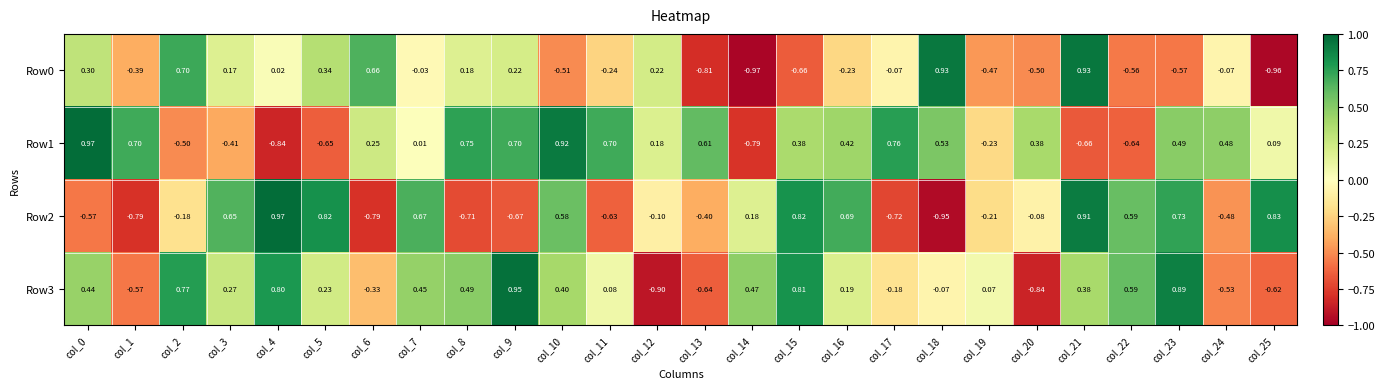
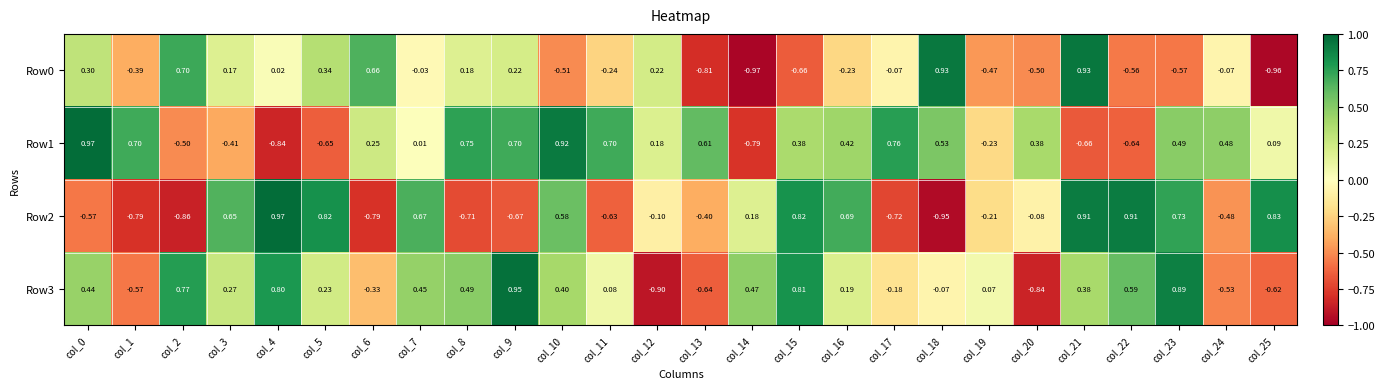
  {
    "Row0": {
      "col_0": 0.30,
      "col_1": -0.39,
      "col_2": 0.70,
      "col_3": 0.17,
      "col_4": 0.02,
      "col_5": 0.34,
      "col_6": 0.66,
      "col_7": -0.03,
      "col_8": 0.18,
      "col_9": 0.22,
      "col_10": -0.51,
      "col_11": -0.24,
      "col_12": 0.22,
      "col_13": -0.81,
      "col_14": -0.97,
      "col_15": -0.66,
      "col_16": -0.23,
      "col_17": -0.07,
      "col_18": 0.93,
      "col_19": -0.47,
      "col_20": -0.50,
      "col_21": 0.93,
      "col_22": -0.56,
      "col_23": -0.57,
      "col_24": -0.07,
      "col_25": -0.96
    },
    "Row1": {
      "col_0": 0.97,
      "col_1": 0.70,
      "col_2": -0.50,
      "col_3": -0.41,
      "col_4": -0.84,
      "col_5": -0.65,
      "col_6": 0.25,
      "col_7": 0.01,
      "col_8": 0.75,
      "col_9": 0.70,
      "col_10": 0.92,
      "col_11": 0.70,
      "col_12": 0.18,
      "col_13": 0.61,
      "col_14": -0.79,
      "col_15": 0.38,
      "col_16": 0.42,
      "col_17": 0.76,
      "col_18": 0.53,
      "col_19": -0.23,
      "col_20": 0.38,
      "col_21": -0.66,
      "col_22": -0.64,
      "col_23": 0.49,
      "col_24": 0.48,
      "col_25": 0.09
    },
    "Row2": {
      "col_0": -0.57,
      "col_1": -0.79,
-     "col_2": -0.18,
+     "col_2": -0.86,
      "col_3": 0.65,
      "col_4": 0.97,
      "col_5": 0.82,
      "col_6": -0.79,
      "col_7": 0.67,
      "col_8": -0.71,
      "col_9": -0.67,
      "col_10": 0.58,
      "col_11": -0.63,
      "col_12": -0.10,
      "col_13": -0.40,
      "col_14": 0.18,
      "col_15": 0.82,
      "col_16": 0.69,
      "col_17": -0.72,
      "col_18": -0.95,
      "col_19": -0.21,
      "col_20": -0.08,
      "col_21": 0.91,
-     "col_22": 0.59,
+     "col_22": 0.91,
      "col_23": 0.73,
      "col_24": -0.48,
      "col_25": 0.83
    },
    "Row3": {
      "col_0": 0.44,
      "col_1": -0.57,
      "col_2": 0.77,
      "col_3": 0.27,
      "col_4": 0.80,
      "col_5": 0.23,
      "col_6": -0.33,
      "col_7": 0.45,
      "col_8": 0.49,
      "col_9": 0.95,
      "col_10": 0.40,
      "col_11": 0.08,
      "col_12": -0.90,
      "col_13": -0.64,
      "col_14": 0.47,
      "col_15": 0.81,
      "col_16": 0.19,
      "col_17": -0.18,
      "col_18": -0.07,
      "col_19": 0.07,
      "col_20": -0.84,
      "col_21": 0.38,
      "col_22": 0.59,
      "col_23": 0.89,
      "col_24": -0.53,
      "col_25": -0.62
    }
  }
